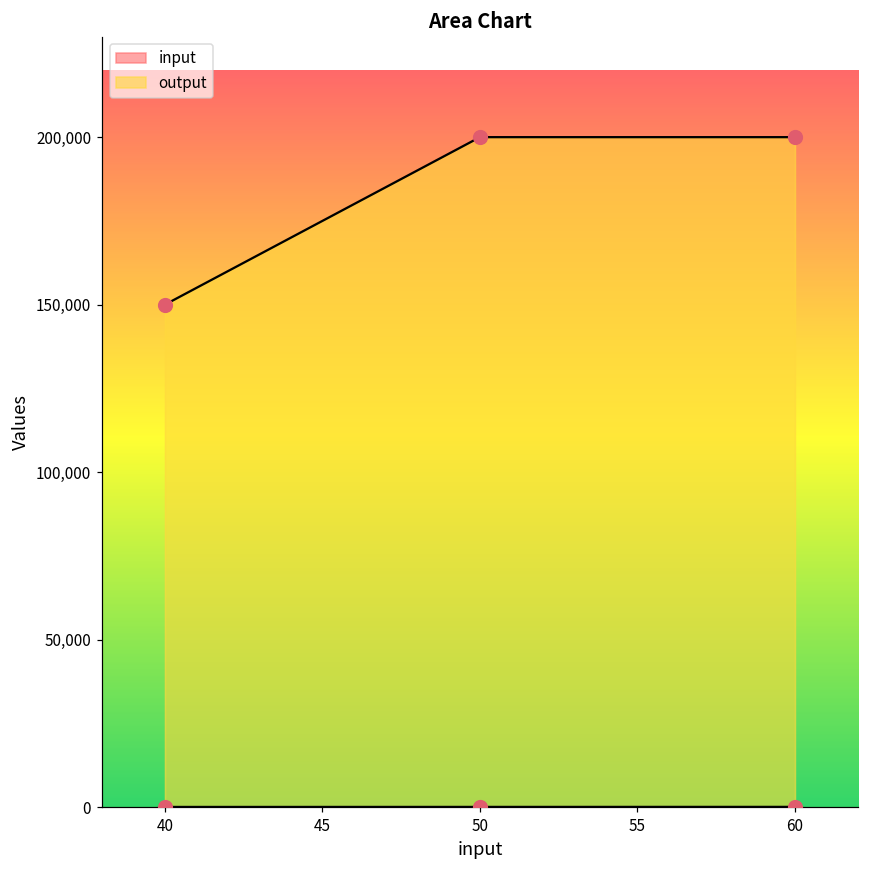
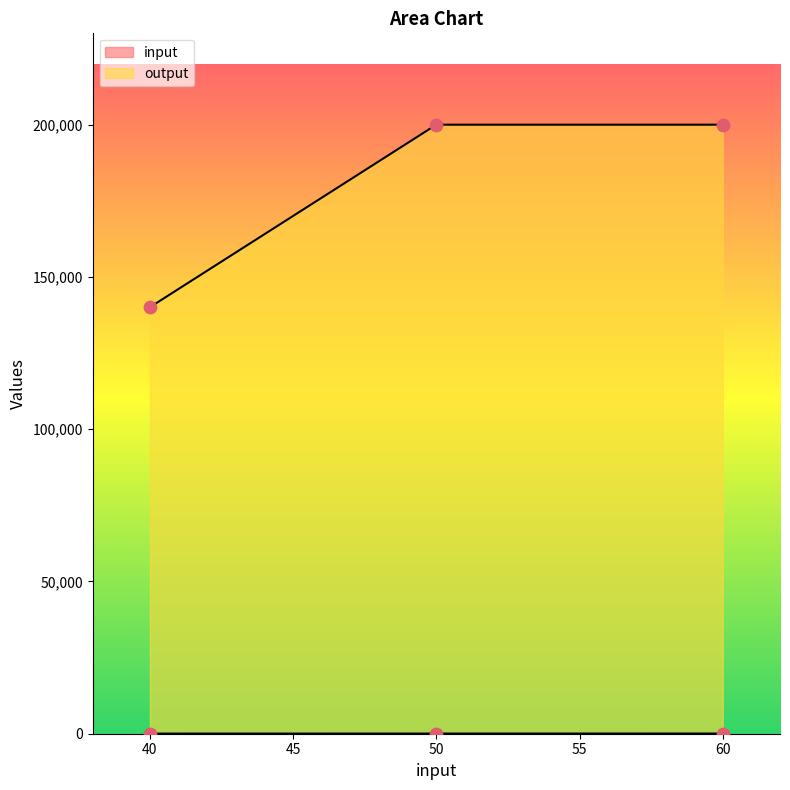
  {
    "input": {
      "40": "0",
      "50": "0",
      "60": "0"
    },
    "output": {
-     "40": "150,000",
+     "40": "140,000",
      "50": "200,000",
      "60": "200,000"
    }
  }
